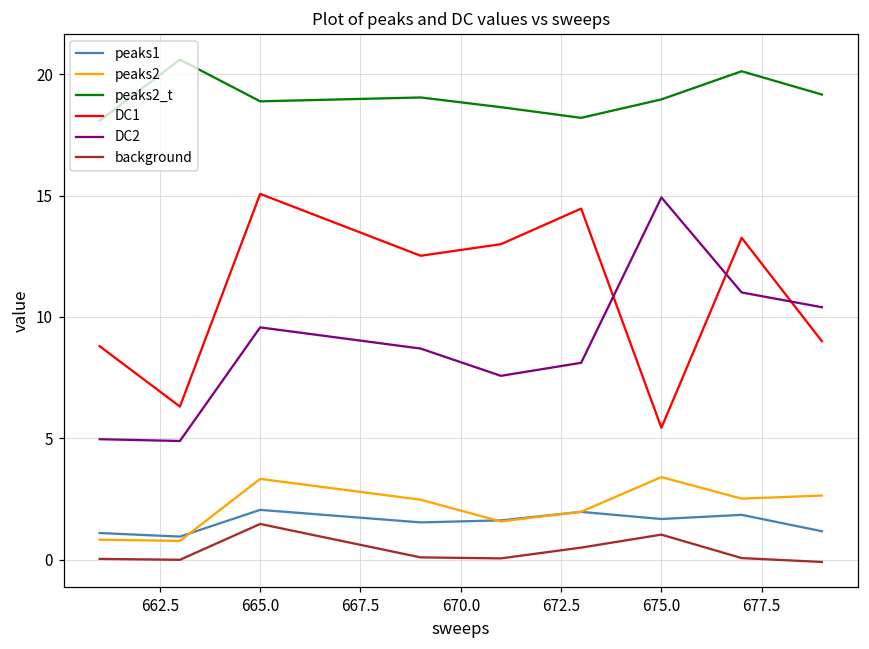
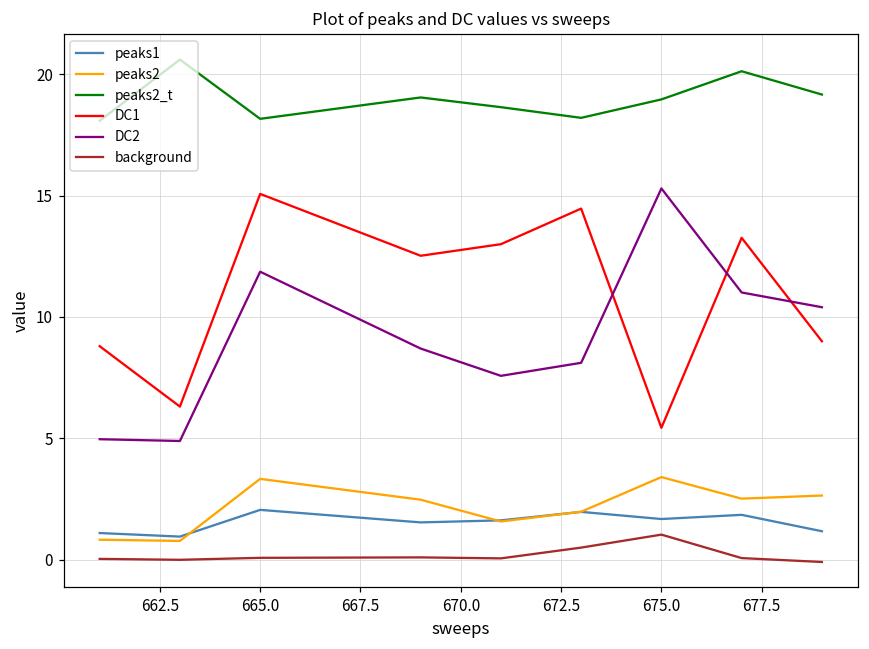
  {
    "peaks1": {
      "665.0": 2.1,
      "675.0": 1.7
    },
    "peaks2": {
      "665.0": 3.3,
      "675.0": 3.4
    },
    "peaks2_t": {
-     "665.0": 18.9,
+     "665.0": 18.2,
      "675.0": 19.0
    },
    "DC1": {
      "665.0": 15.1,
      "675.0": 5.4
    },
    "DC2": {
-     "665.0": 9.6,
-     "675.0": 14.9
+     "665.0": 11.9,
+     "675.0": 15.3
    },
    "background": {
-     "665.0": 1.5,
+     "665.0": 0.1,
      "675.0": 1.0
    }
  }
